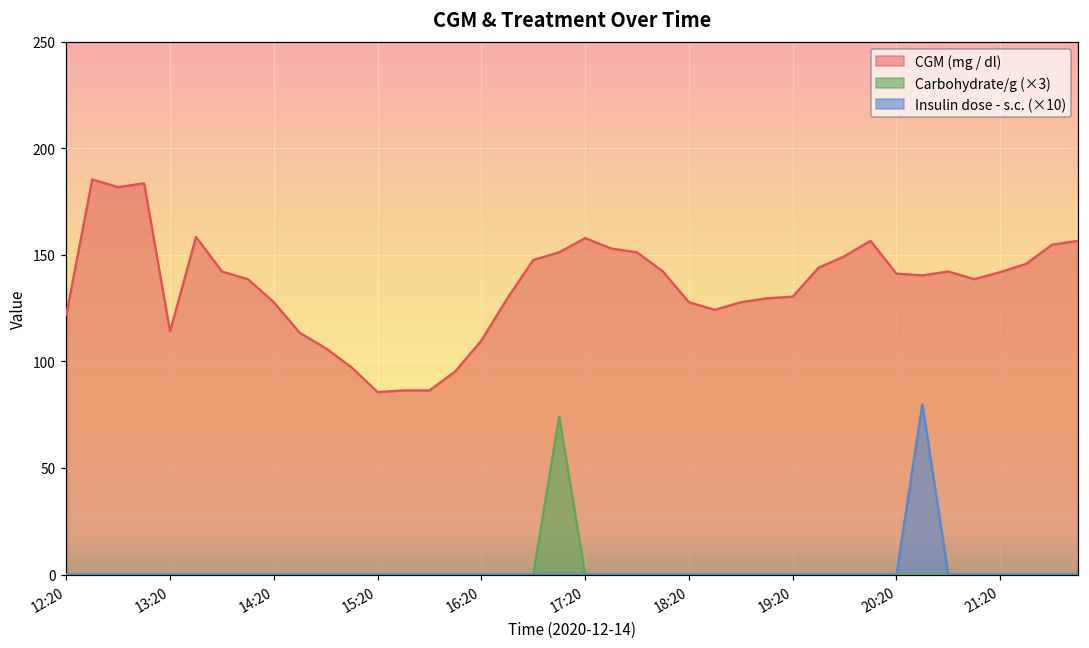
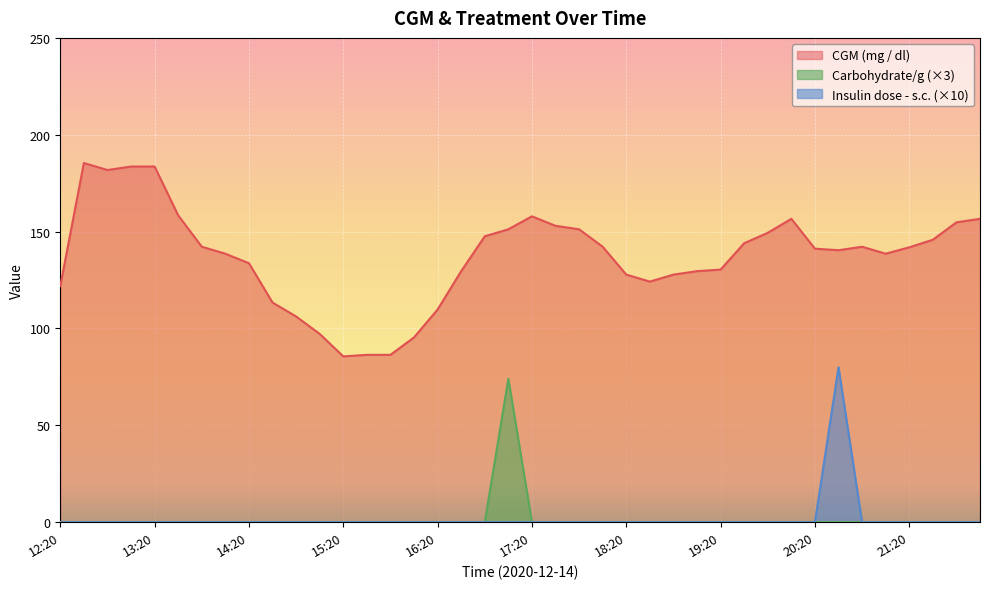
  {
    "CGM (mg / dl)": {
      "12:20": 122,
-     "13:20": 114,
-     "14:20": 128,
+     "13:20": 184,
+     "14:20": 134,
      "15:20": 86,
      "16:20": 110,
      "17:20": 158,
      "18:20": 128,
      "19:20": 130,
      "20:20": 141,
      "21:20": 142
    }
  }
